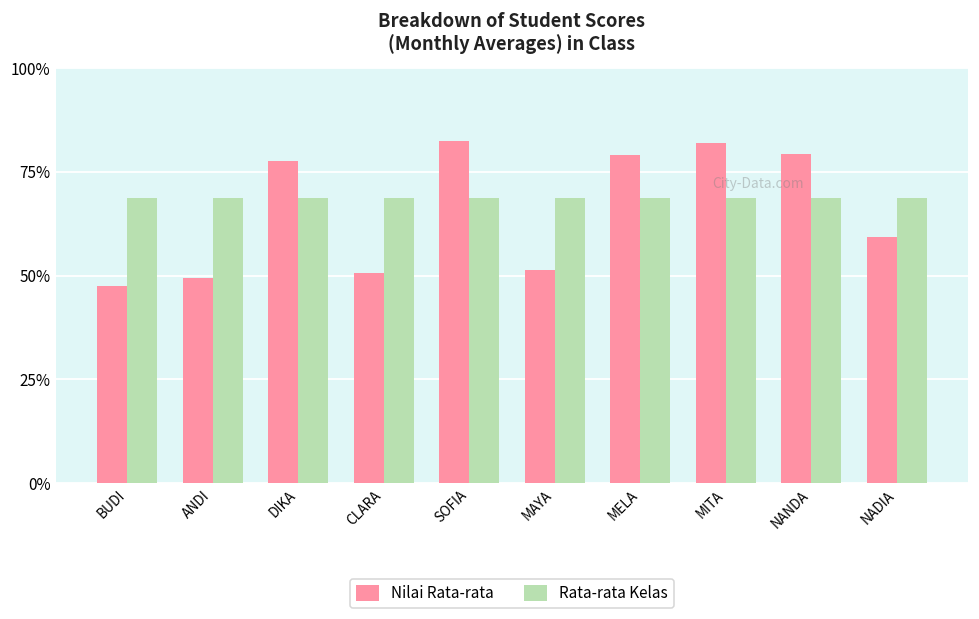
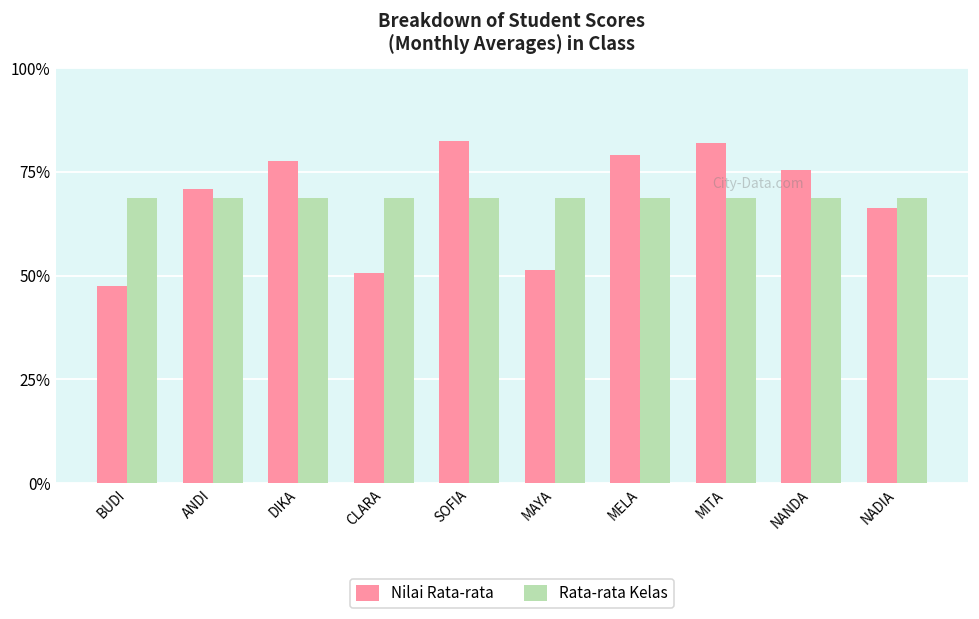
  {
    "Nilai Rata-rata": {
      "BUDI": "47%",
-     "ANDI": "49%",
+     "ANDI": "71%",
      "DIKA": "78%",
      "CLARA": "51%",
      "SOFIA": "82%",
      "MAYA": "51%",
      "MELA": "79%",
      "MITA": "82%",
-     "NANDA": "79%",
-     "NADIA": "59%"
+     "NANDA": "75%",
+     "NADIA": "66%"
    },
    "Rata-rata Kelas": {
      "BUDI": "69%",
      "ANDI": "69%",
      "DIKA": "69%",
      "CLARA": "69%",
      "SOFIA": "69%",
      "MAYA": "69%",
      "MELA": "69%",
      "MITA": "69%",
      "NANDA": "69%",
      "NADIA": "69%"
    }
  }
